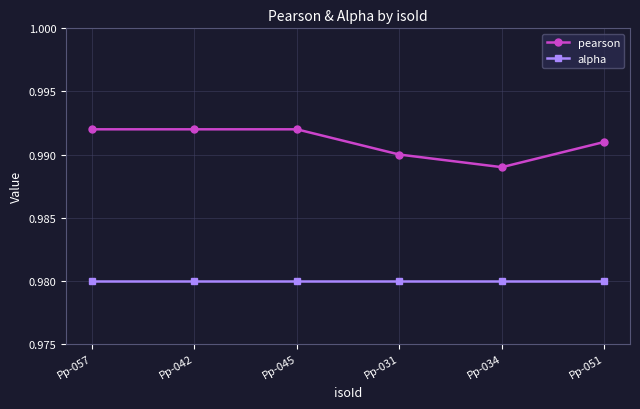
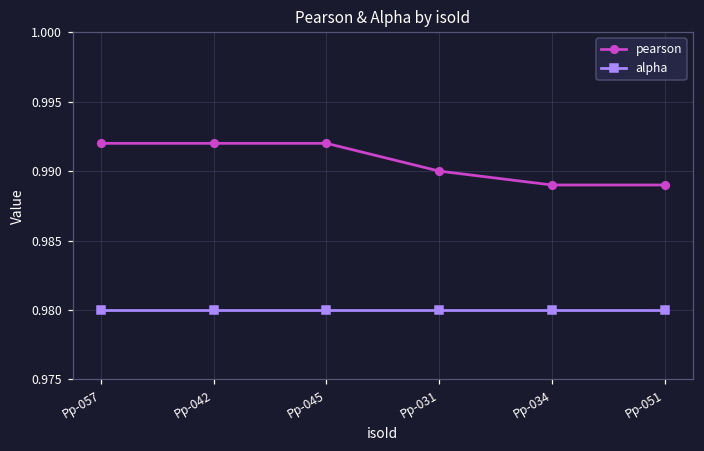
  {
    "pearson": {
      "Pp-057": 0.992,
      "Pp-042": 0.992,
      "Pp-045": 0.992,
      "Pp-031": 0.990,
      "Pp-034": 0.989,
-     "Pp-051": 0.991
+     "Pp-051": 0.989
    },
    "alpha": {
      "Pp-057": 0.980,
      "Pp-042": 0.980,
      "Pp-045": 0.980,
      "Pp-031": 0.980,
      "Pp-034": 0.980,
      "Pp-051": 0.980
    }
  }
